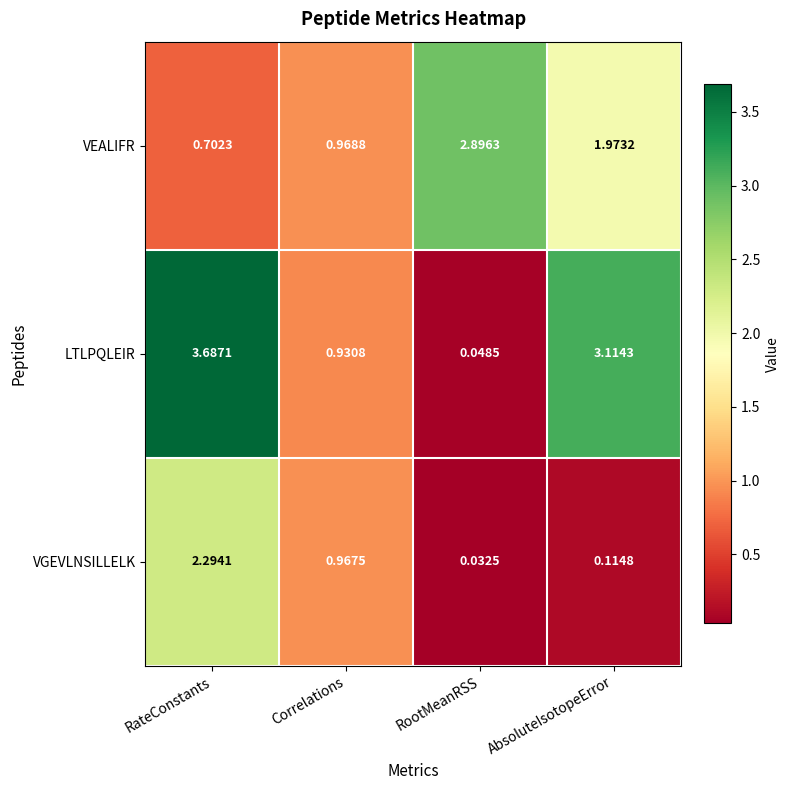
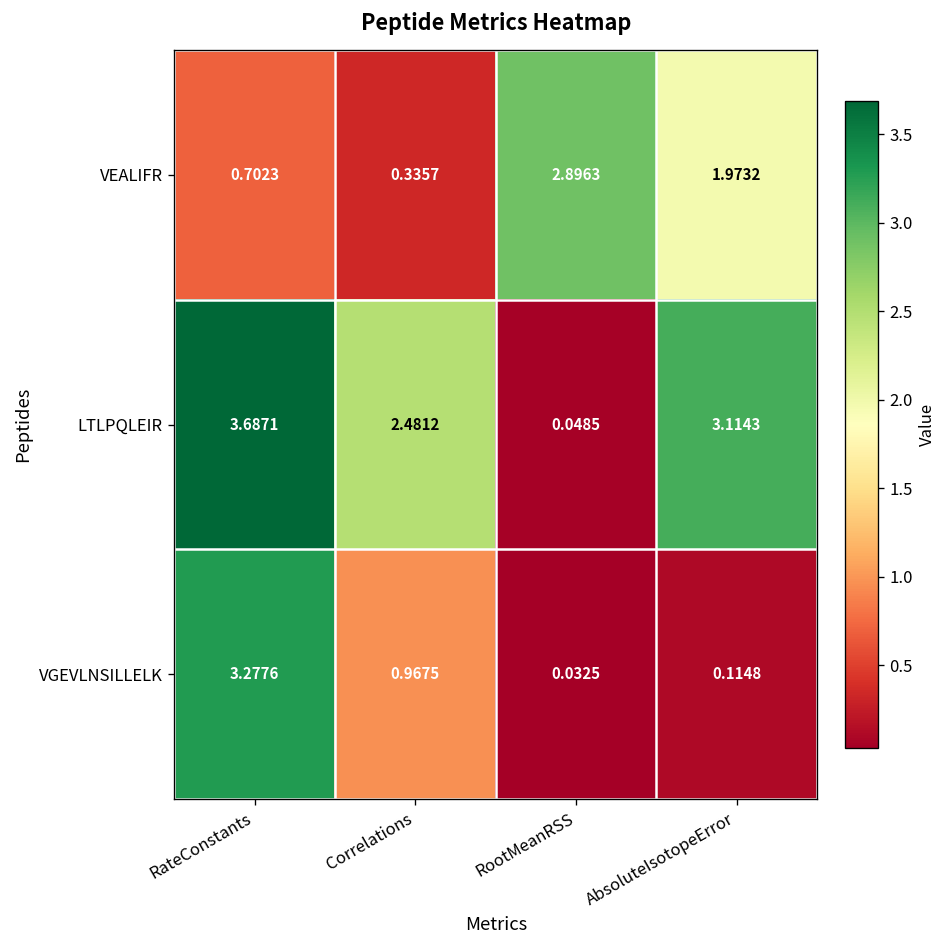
  {
    "VEALIFR": {
      "RateConstants": 0.7023,
-     "Correlations": 0.9688,
+     "Correlations": 0.3357,
      "RootMeanRSS": 2.8963,
      "AbsoluteIsotopeError": 1.9732
    },
    "LTLPQLEIR": {
      "RateConstants": 3.6871,
-     "Correlations": 0.9308,
+     "Correlations": 2.4812,
      "RootMeanRSS": 0.0485,
      "AbsoluteIsotopeError": 3.1143
    },
    "VGEVLNSILLELK": {
-     "RateConstants": 2.2941,
+     "RateConstants": 3.2776,
      "Correlations": 0.9675,
      "RootMeanRSS": 0.0325,
      "AbsoluteIsotopeError": 0.1148
    }
  }
